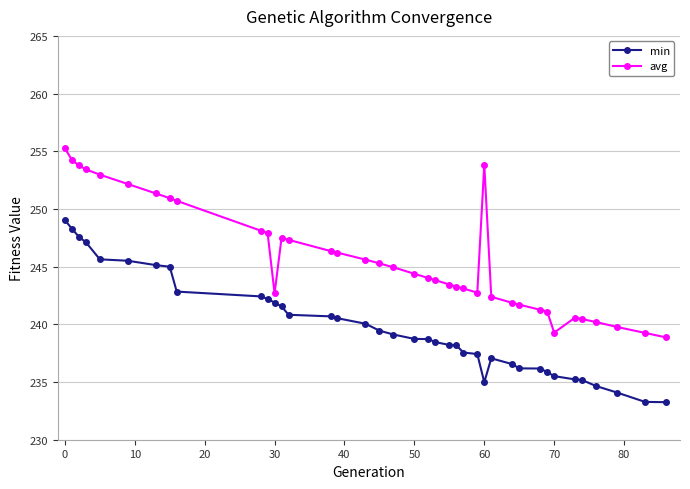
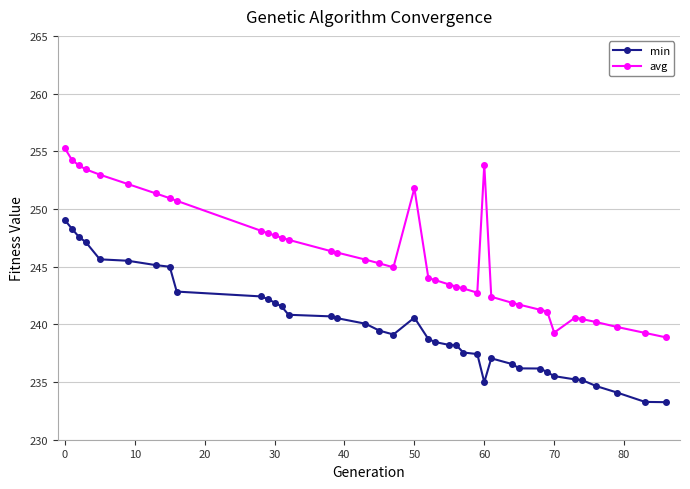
  {
    "min": {
      "0": 249.0,
      "30": 241.9,
-     "50": 238.7,
+     "50": 240.6,
      "60": 235.0,
      "70": 235.5
    },
    "avg": {
      "0": 255.3,
-     "30": 242.7,
-     "50": 244.4,
+     "30": 247.7,
+     "50": 251.8,
      "60": 253.8,
      "70": 239.3
    }
  }
